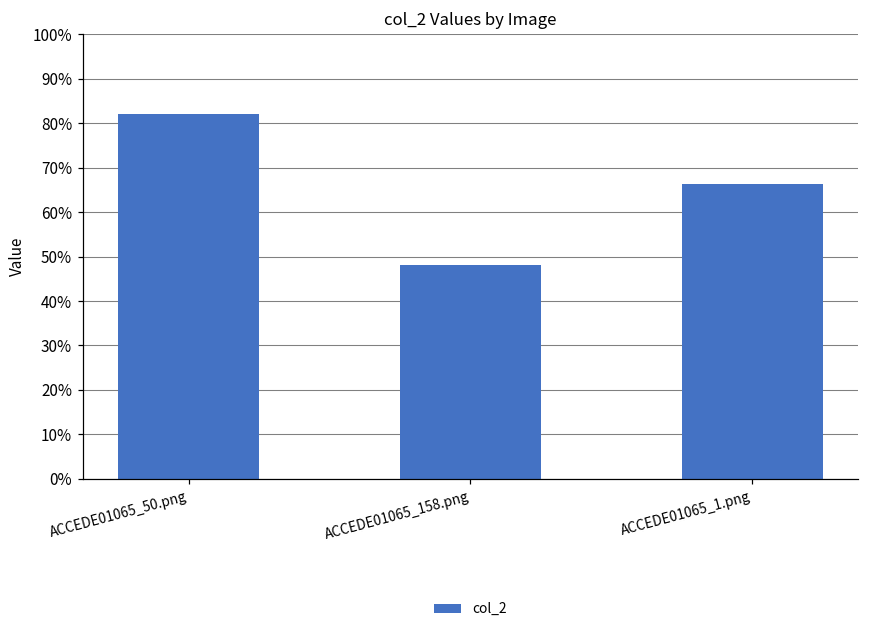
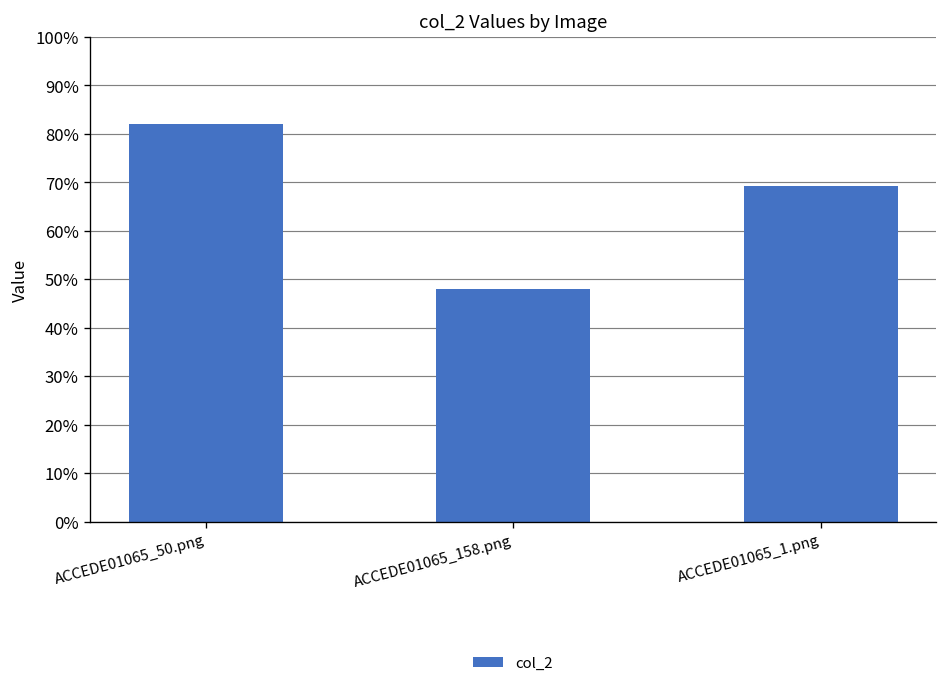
  {
    "ACCEDE01065_50.png": "82%",
    "ACCEDE01065_158.png": "48%",
-   "ACCEDE01065_1.png": "66%"
+   "ACCEDE01065_1.png": "69%"
  }
